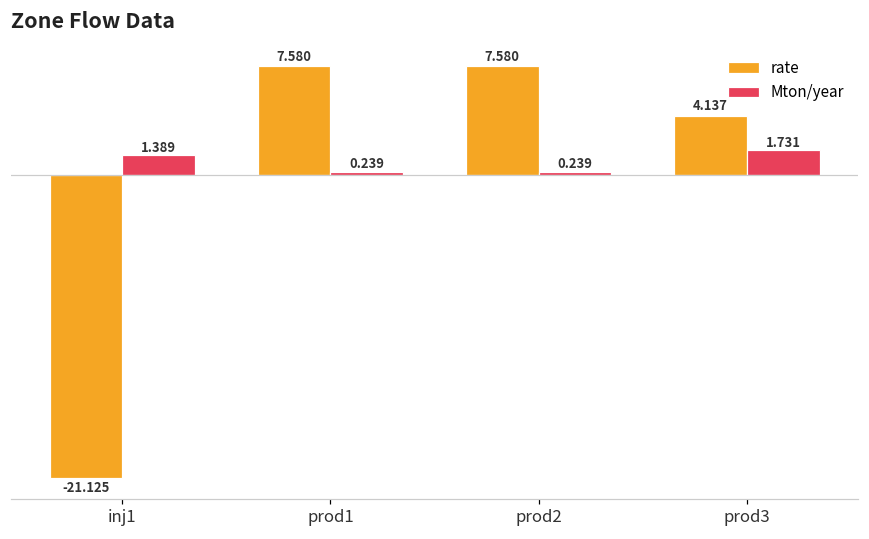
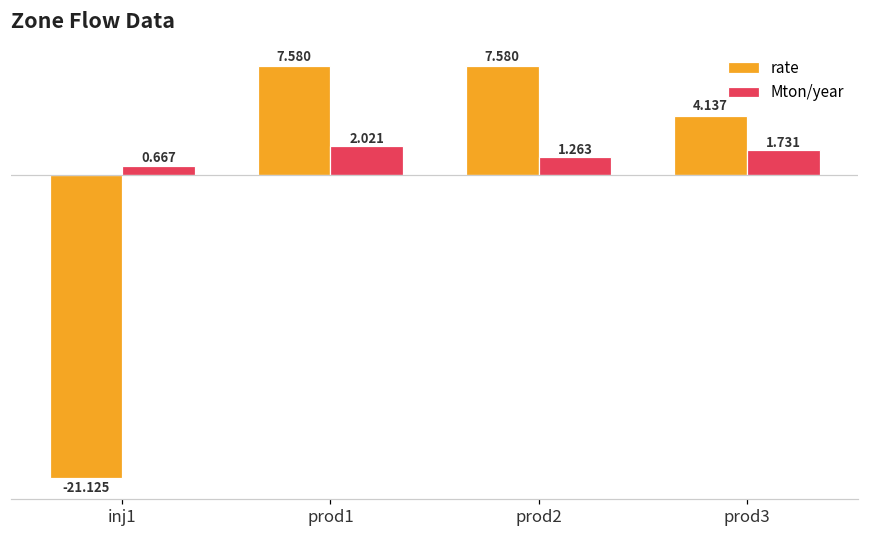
  {
    "rate": {
      "inj1": -21.125,
      "prod1": 7.580,
      "prod2": 7.580,
      "prod3": 4.137
    },
    "Mton/year": {
-     "inj1": 1.389,
-     "prod1": 0.239,
-     "prod2": 0.239,
+     "inj1": 0.667,
+     "prod1": 2.021,
+     "prod2": 1.263,
      "prod3": 1.731
    }
  }
